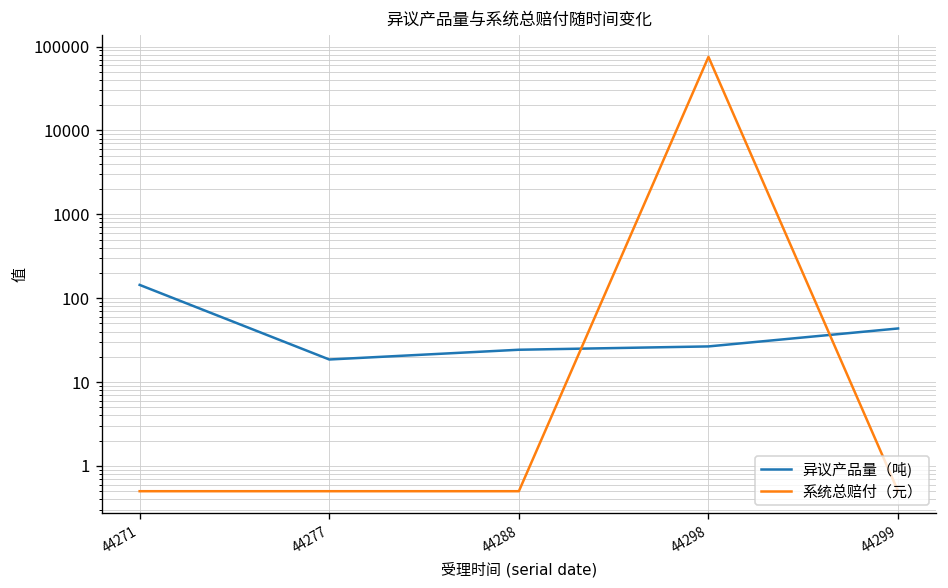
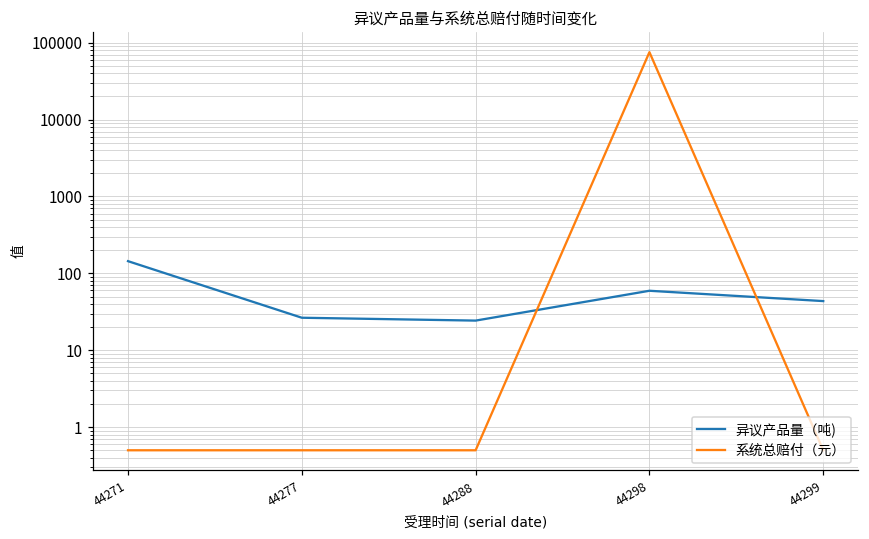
  {
    "异议产品量（吨)": {
      "44271": 140,
-     "44277": 19,
+     "44277": 26,
      "44288": 24,
-     "44298": 27,
+     "44298": 60,
      "44299": 40
    },
    "系统总赔付（元）": {
      "44271": 0.5,
      "44277": 0.5,
      "44288": 0.5,
      "44298": 80000
    }
  }
